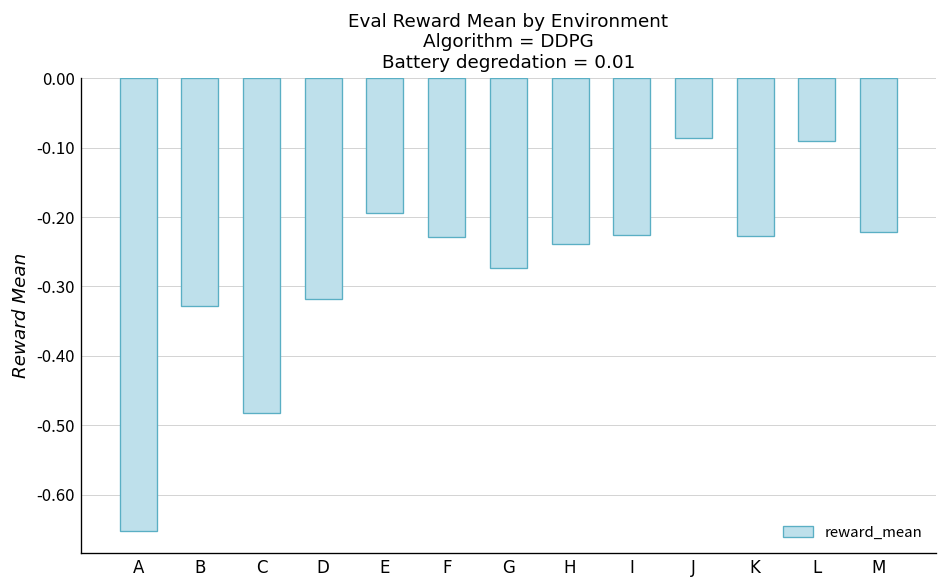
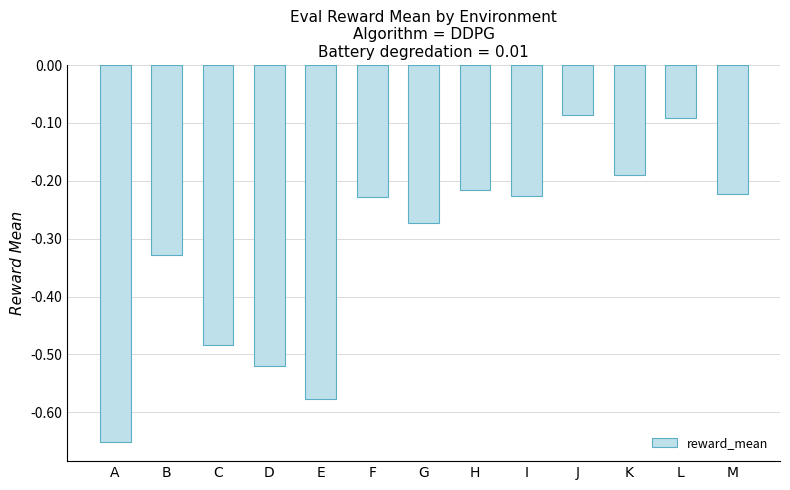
  {
    "A": -0.65,
    "B": -0.33,
    "C": -0.48,
-   "D": -0.32,
-   "E": -0.19,
+   "D": -0.52,
+   "E": -0.58,
    "F": -0.23,
    "G": -0.27,
-   "H": -0.24,
+   "H": -0.22,
    "I": -0.23,
    "J": -0.09,
-   "K": -0.23,
+   "K": -0.19,
    "L": -0.09,
    "M": -0.22
  }
